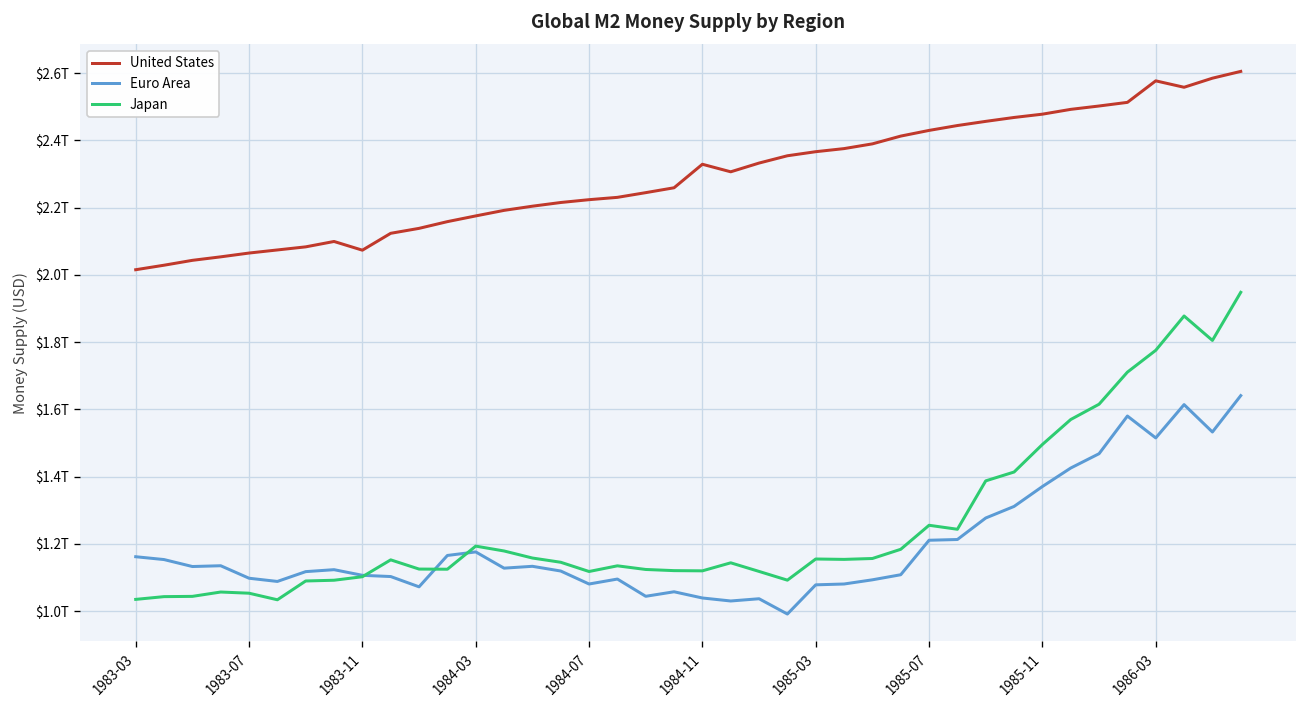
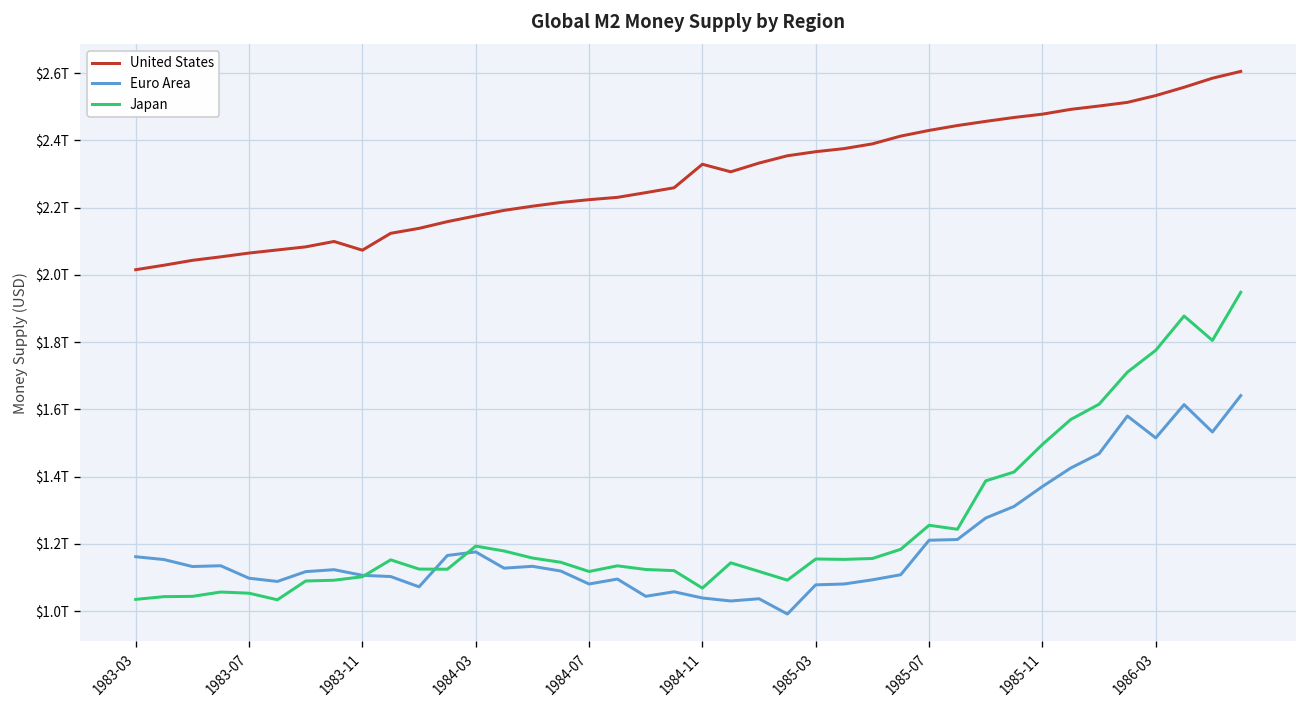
  {
    "United States": {
      "1983-03": "$2.02T",
      "1983-07": "$2.06T",
      "1983-11": "$2.07T",
      "1984-03": "$2.18T",
      "1984-07": "$2.22T",
      "1984-11": "$2.33T",
      "1985-03": "$2.37T",
      "1985-07": "$2.43T",
      "1985-11": "$2.48T",
-     "1986-03": "$2.58T"
+     "1986-03": "$2.53T"
    },
    "Euro Area": {
      "1983-03": "$1.16T",
      "1983-07": "$1.10T",
      "1984-03": "$1.18T",
      "1984-07": "$1.08T",
      "1984-11": "$1.04T",
      "1985-03": "$1.08T",
      "1985-07": "$1.21T",
      "1985-11": "$1.37T",
      "1986-03": "$1.51T"
    },
    "Japan": {
      "1983-03": "$1.03T",
      "1983-07": "$1.05T",
      "1984-03": "$1.19T",
      "1984-07": "$1.12T",
-     "1984-11": "$1.12T",
+     "1984-11": "$1.07T",
      "1985-03": "$1.15T",
      "1985-07": "$1.26T",
      "1985-11": "$1.50T",
      "1986-03": "$1.78T"
    }
  }
